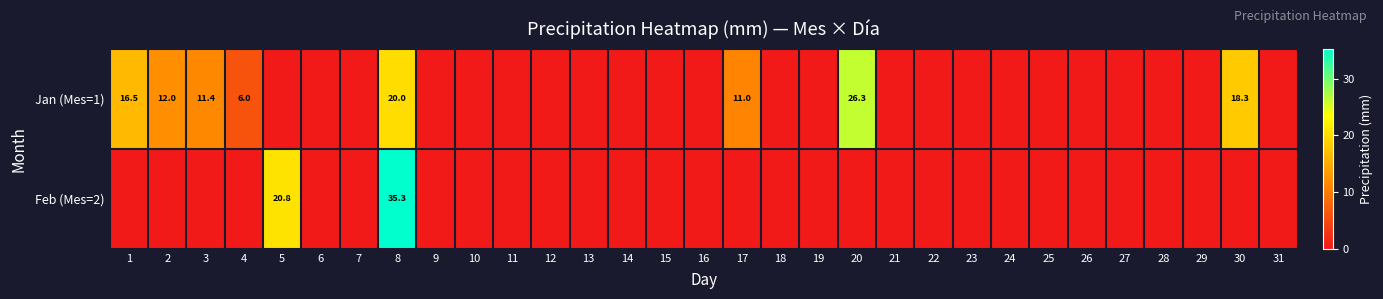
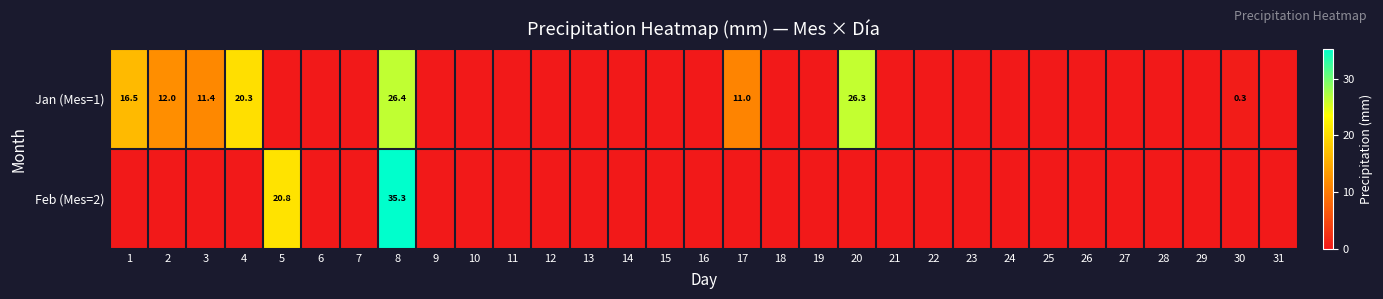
  {
    "Jan (Mes=1)": {
      "1": 16.5,
      "2": 12.0,
      "3": 11.4,
-     "4": 6.0,
-     "8": 20.0,
+     "4": 20.3,
+     "8": 26.4,
      "17": 11.0,
      "20": 26.3,
-     "30": 18.3
+     "30": 0.3
    },
    "Feb (Mes=2)": {
      "5": 20.8,
      "8": 35.3
    }
  }
